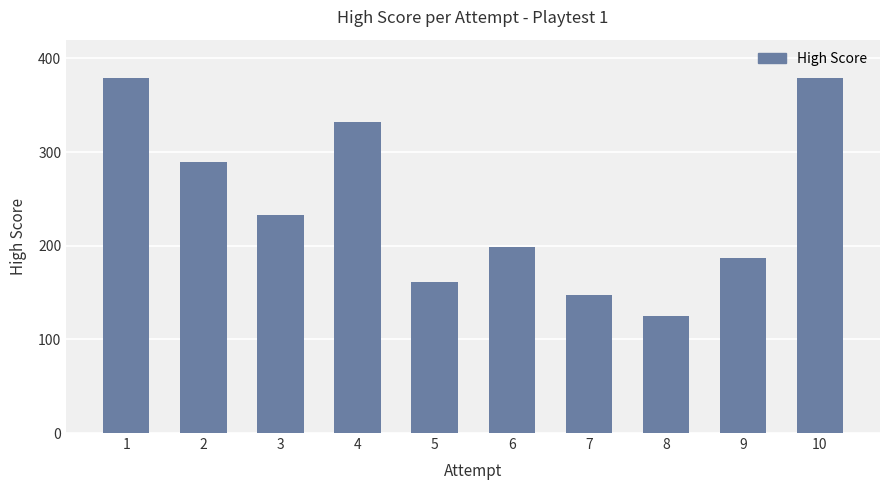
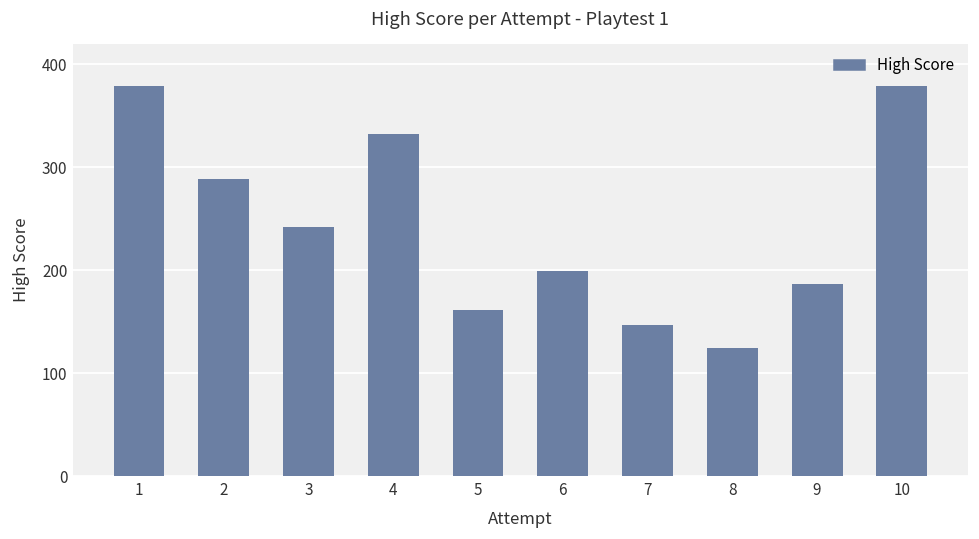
  {
    "1": 380,
    "2": 290,
-   "3": 230,
+   "3": 240,
    "4": 330,
    "5": 160,
    "6": 200,
    "7": 150,
    "8": 130,
    "9": 190,
    "10": 380
  }
